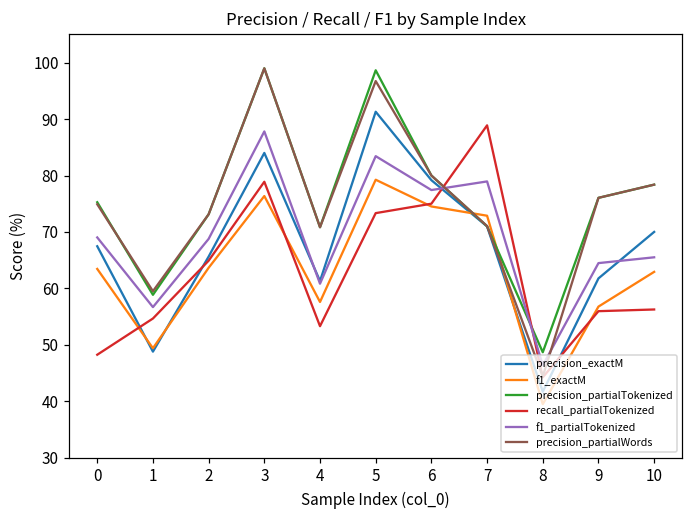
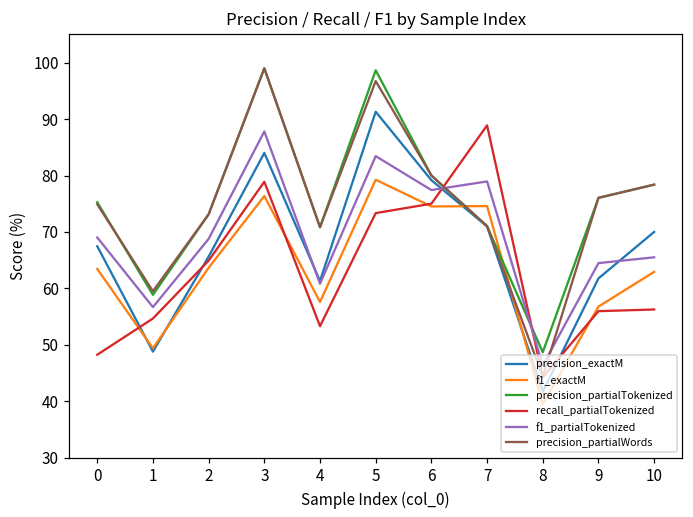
  {
    "precision_exactM": {
      "0": 67,
      "1": 49,
      "2": 66,
      "3": 84,
      "5": 91,
      "6": 79,
      "9": 62,
      "10": 70
    },
    "f1_exactM": {
      "0": 63,
      "1": 49,
      "2": 64,
      "3": 76,
      "4": 58,
      "5": 79,
-     "7": 73,
+     "7": 75,
      "9": 57,
      "10": 63
    },
    "precision_partialTokenized": {
      "1": 59,
      "5": 99
    },
    "recall_partialTokenized": {
      "0": 48,
      "1": 55,
      "2": 65,
      "3": 79,
      "4": 53,
      "5": 73,
      "7": 89,
      "9": 56,
      "10": 56
    },
    "f1_partialTokenized": {
      "0": 69,
      "1": 57,
      "2": 69,
      "3": 88,
      "5": 83,
      "6": 77,
      "7": 79,
      "9": 64,
      "10": 66
    },
    "precision_partialWords": {
      "1": 59,
      "5": 97
    }
  }
